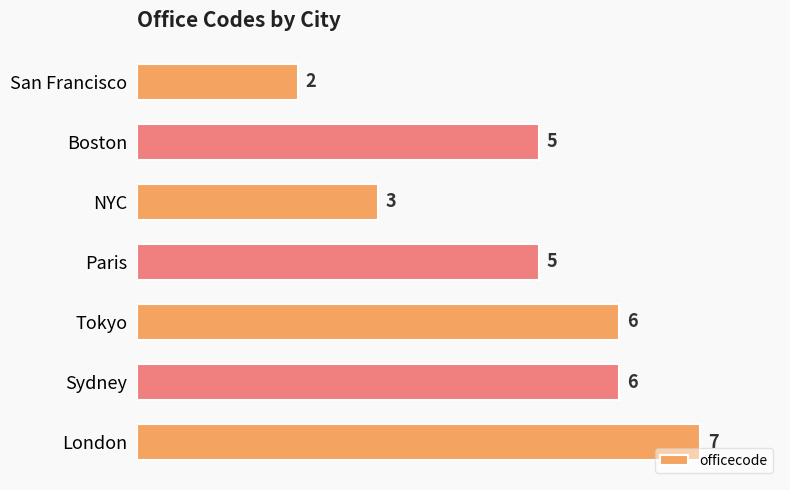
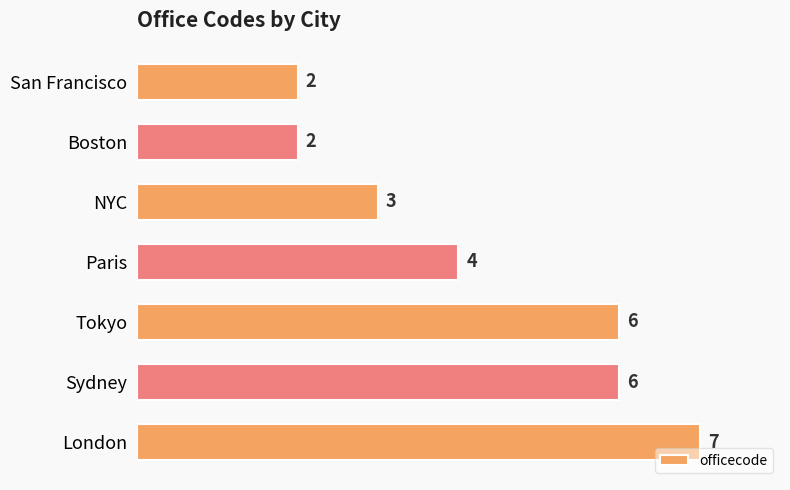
  {
    "San Francisco": 2,
-   "Boston": 5,
+   "Boston": 2,
    "NYC": 3,
-   "Paris": 5,
+   "Paris": 4,
    "Tokyo": 6,
    "Sydney": 6
  }
